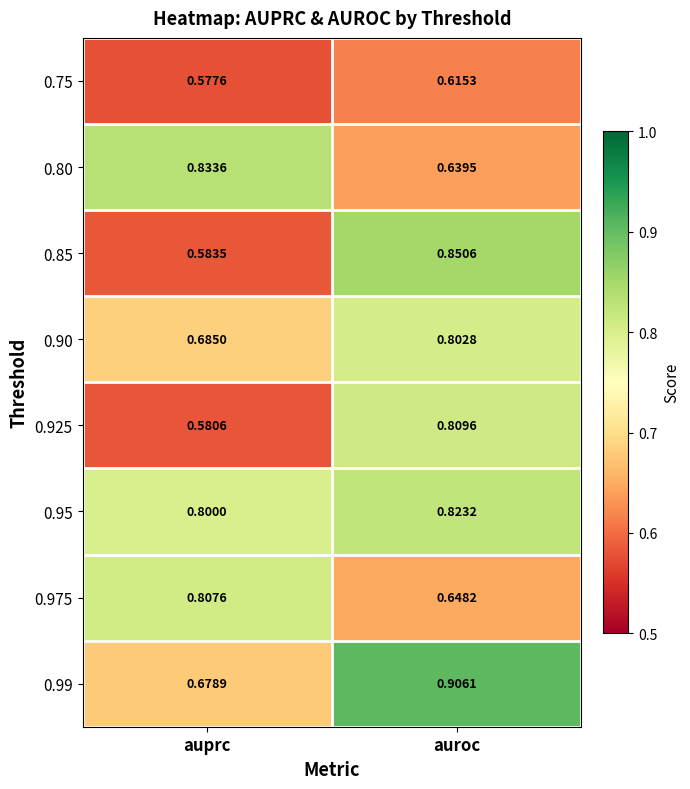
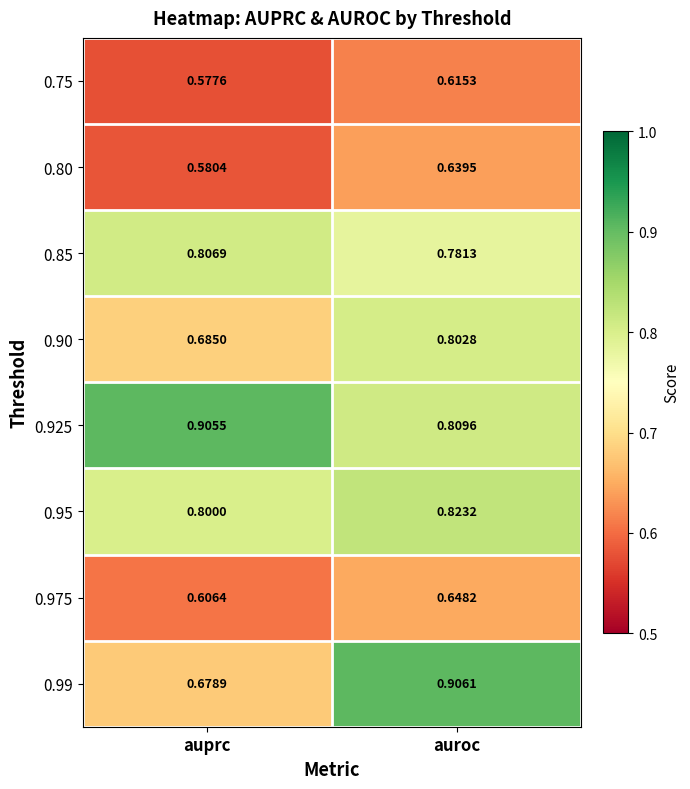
  {
    "0.75": {
      "auprc": 0.5776,
      "auroc": 0.6153
    },
    "0.80": {
-     "auprc": 0.8336,
+     "auprc": 0.5804,
      "auroc": 0.6395
    },
    "0.85": {
-     "auprc": 0.5835,
-     "auroc": 0.8506
+     "auprc": 0.8069,
+     "auroc": 0.7813
    },
    "0.90": {
      "auprc": 0.6850,
      "auroc": 0.8028
    },
    "0.925": {
-     "auprc": 0.5806,
+     "auprc": 0.9055,
      "auroc": 0.8096
    },
    "0.95": {
      "auprc": 0.8000,
      "auroc": 0.8232
    },
    "0.975": {
-     "auprc": 0.8076,
+     "auprc": 0.6064,
      "auroc": 0.6482
    },
    "0.99": {
      "auprc": 0.6789,
      "auroc": 0.9061
    }
  }
